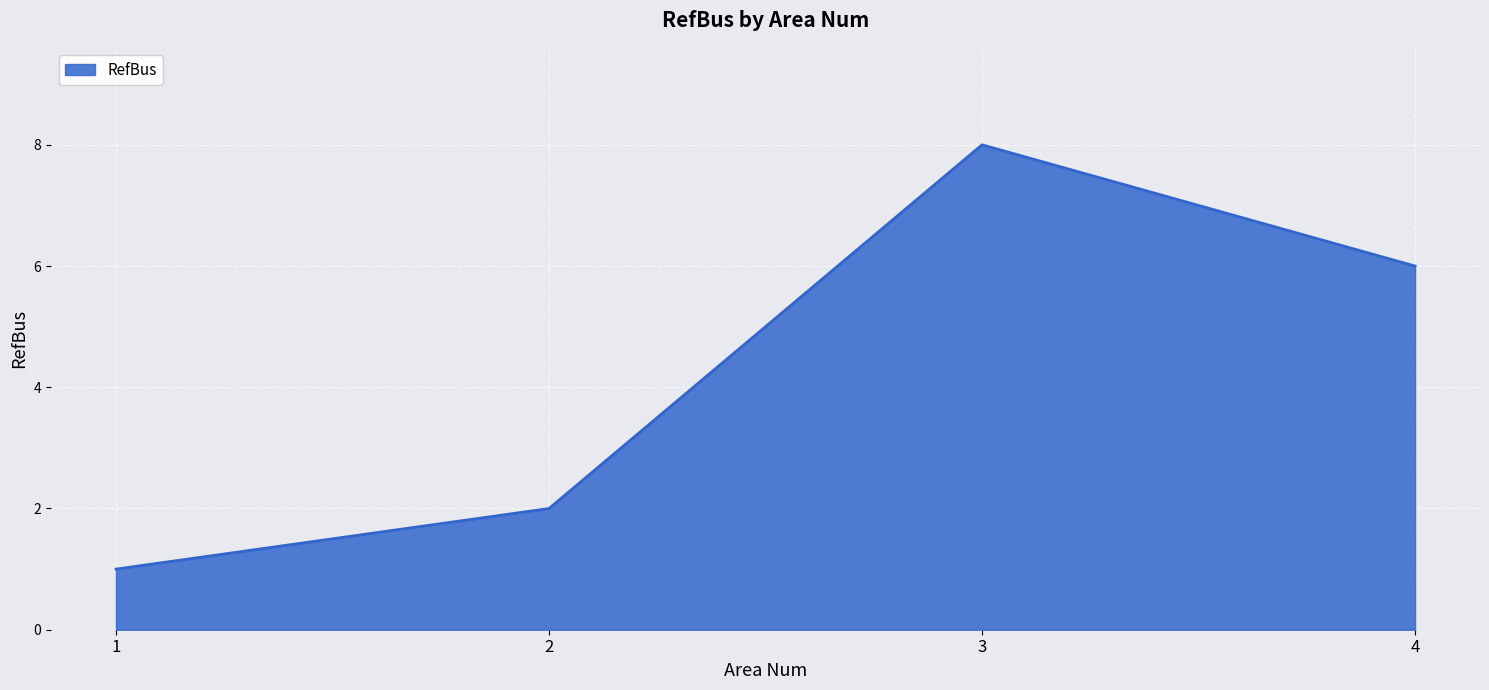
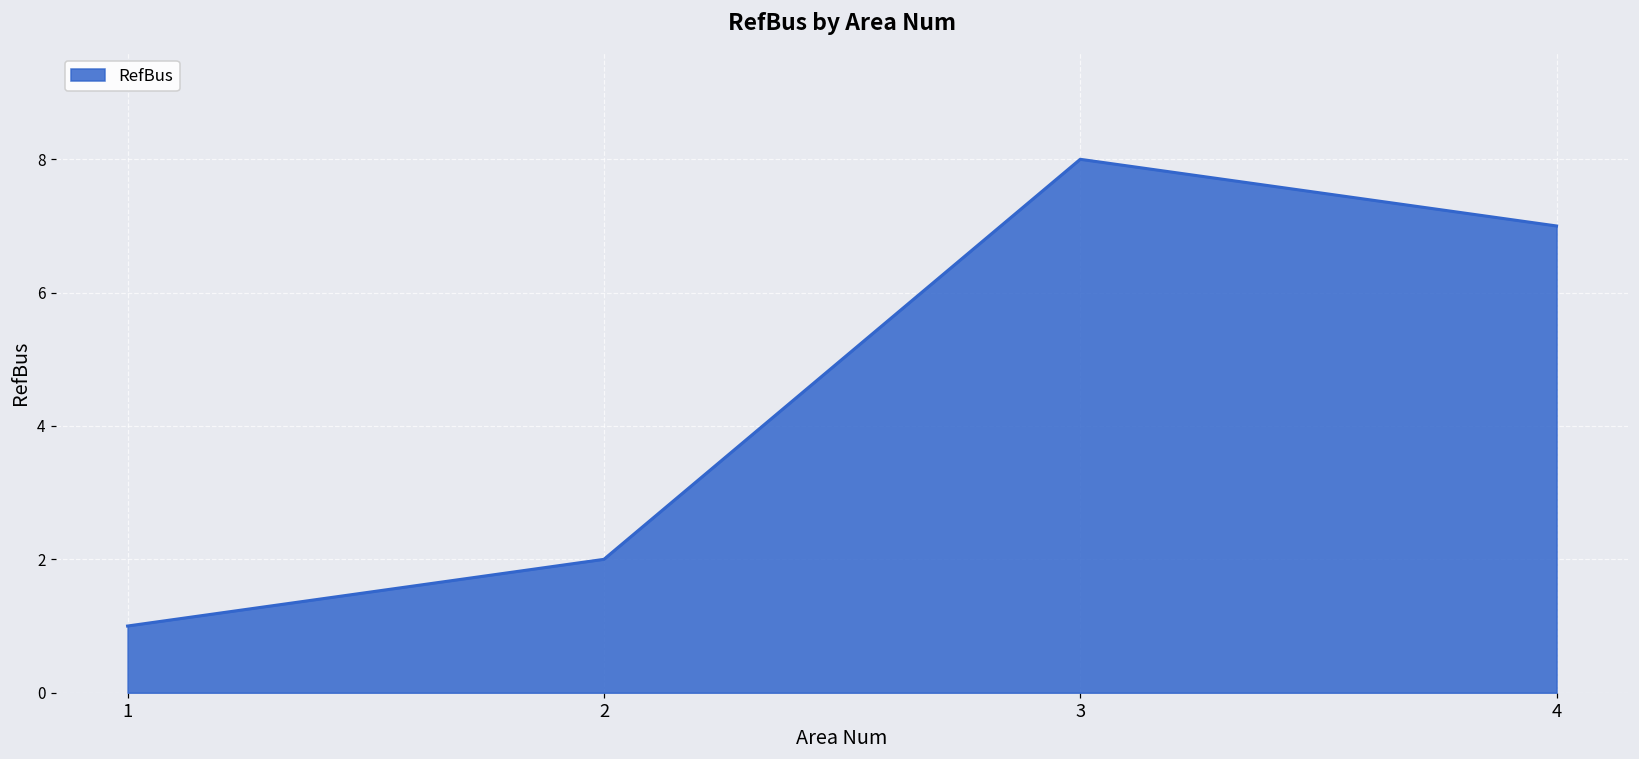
  {
    "1": 1,
    "2": 2,
    "3": 8,
-   "4": 6
+   "4": 7
  }
